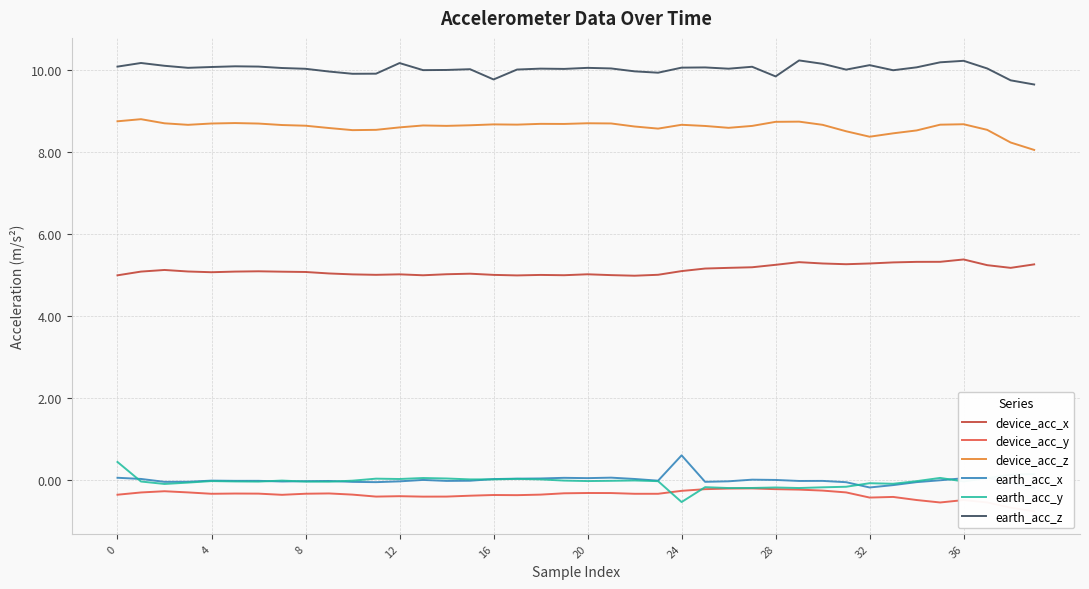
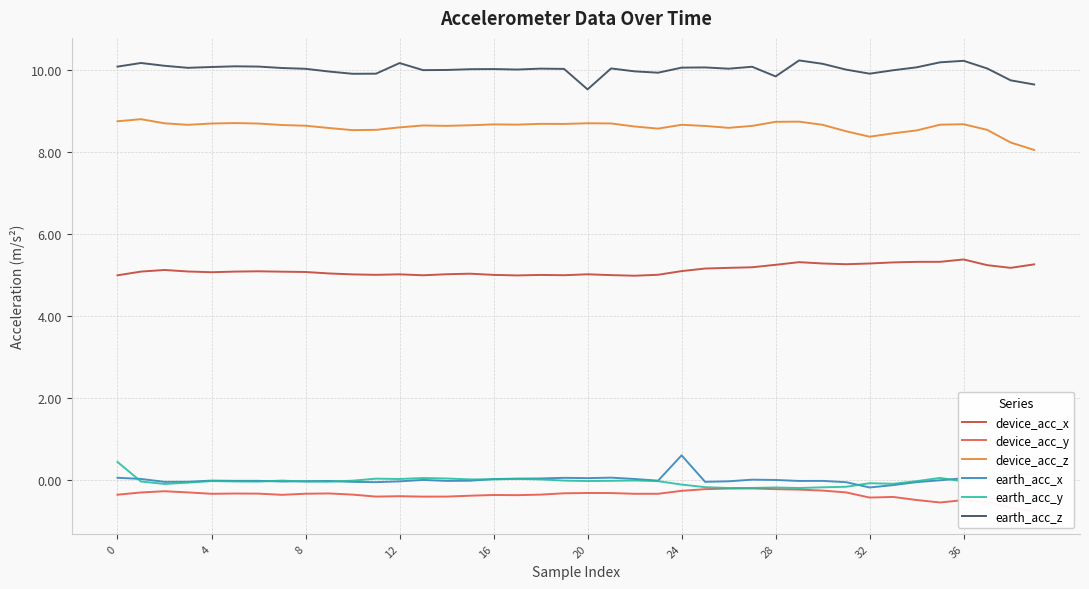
  {
    "earth_acc_x": {
      "0": 0.1,
      "20": 0.1,
      "24": 0.6,
      "28": 0.0,
      "32": -0.2
    },
    "earth_acc_y": {
      "0": 0.4,
      "20": 0.0,
-     "24": -0.5,
+     "24": -0.1,
      "32": -0.1
    },
    "earth_acc_z": {
      "0": 10.1,
      "4": 10.1,
      "8": 10.0,
      "12": 10.2,
-     "16": 9.8,
-     "20": 10.0,
+     "16": 10.0,
+     "20": 9.5,
      "24": 10.1,
      "28": 9.8,
-     "32": 10.1,
+     "32": 9.9,
      "36": 10.2
    }
  }
